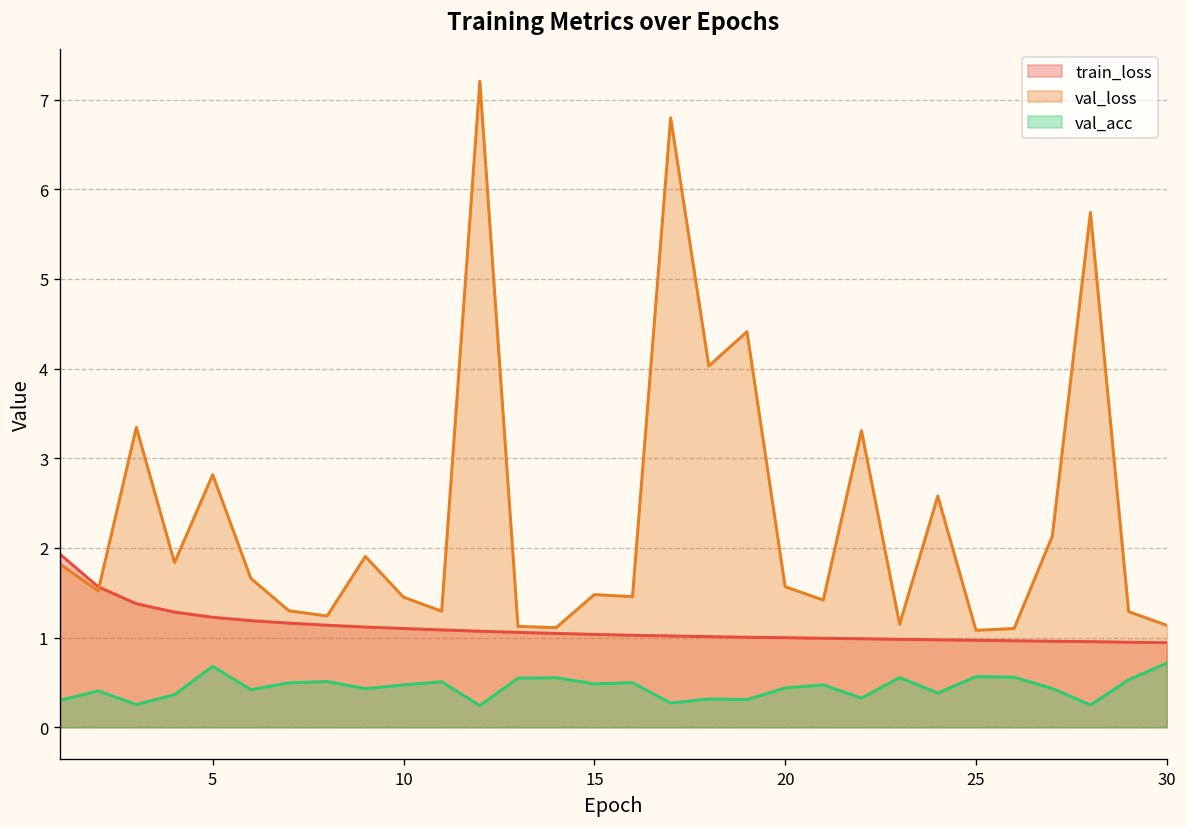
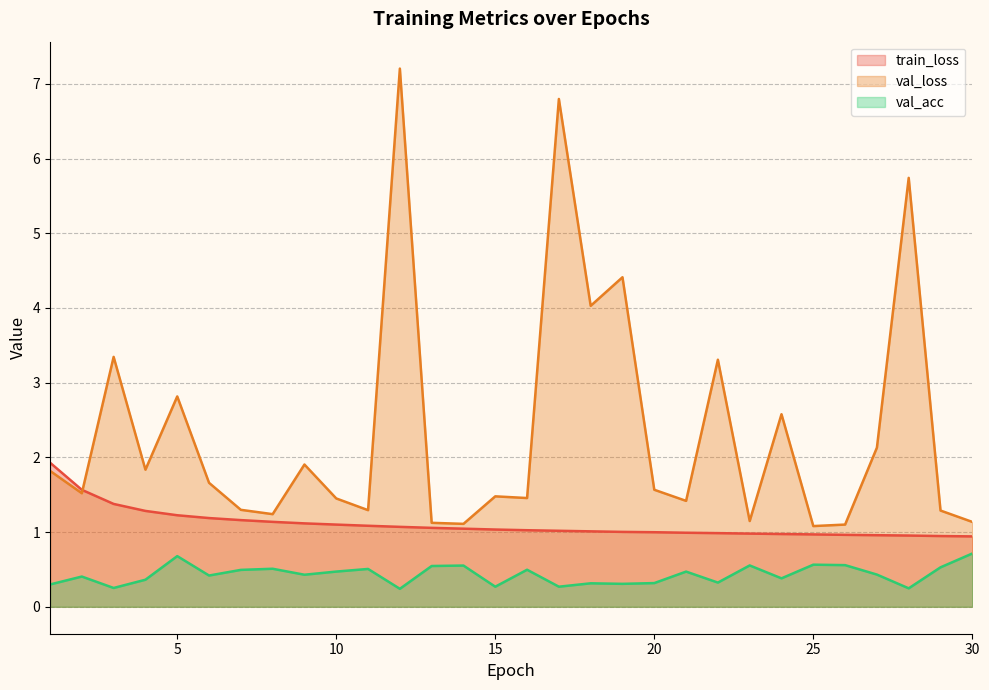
  {
    "val_acc": {
      "5": 0.7,
      "10": 0.5,
-     "15": 0.5,
-     "20": 0.4,
+     "15": 0.3,
+     "20": 0.3,
      "25": 0.6,
      "30": 0.7
    }
  }
